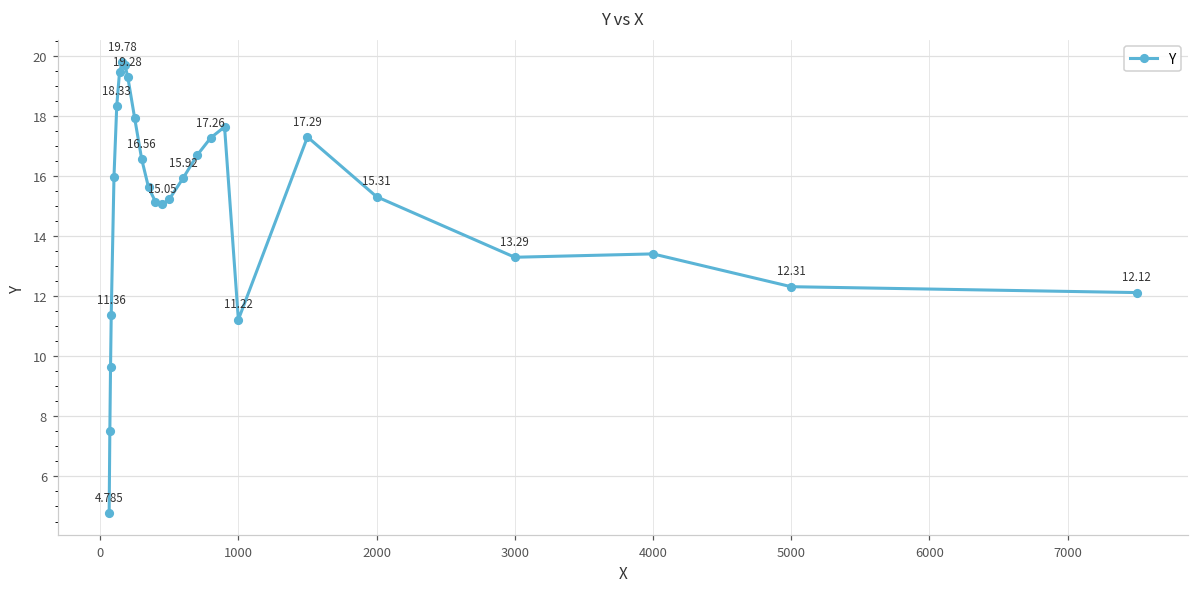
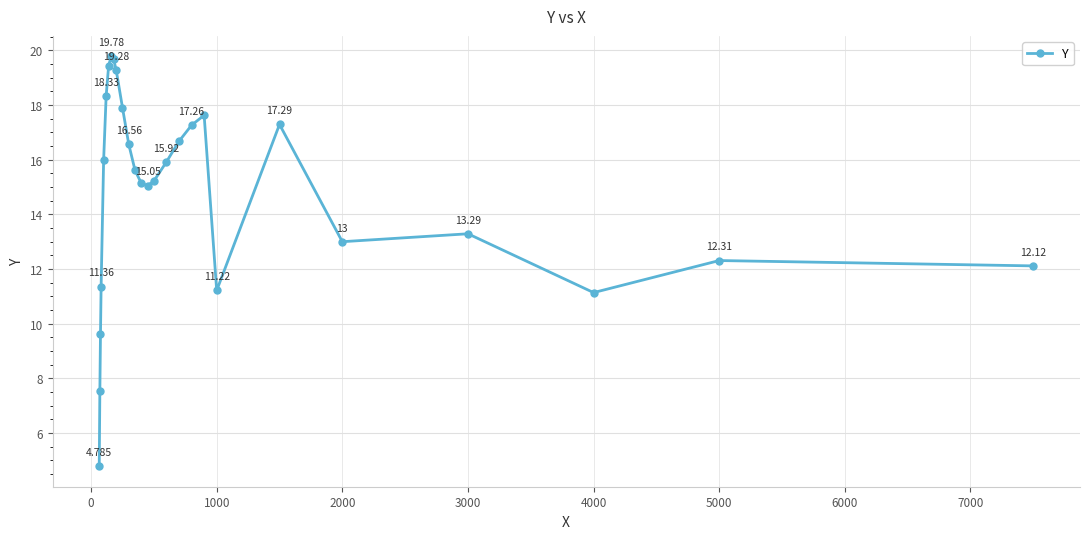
  {
    "1000": 11.22,
-   "2000": 15.31,
+   "2000": 13,
    "3000": 13.29,
-   "4000": 13.4,
+   "4000": 11.1,
    "5000": 12.31
  }
